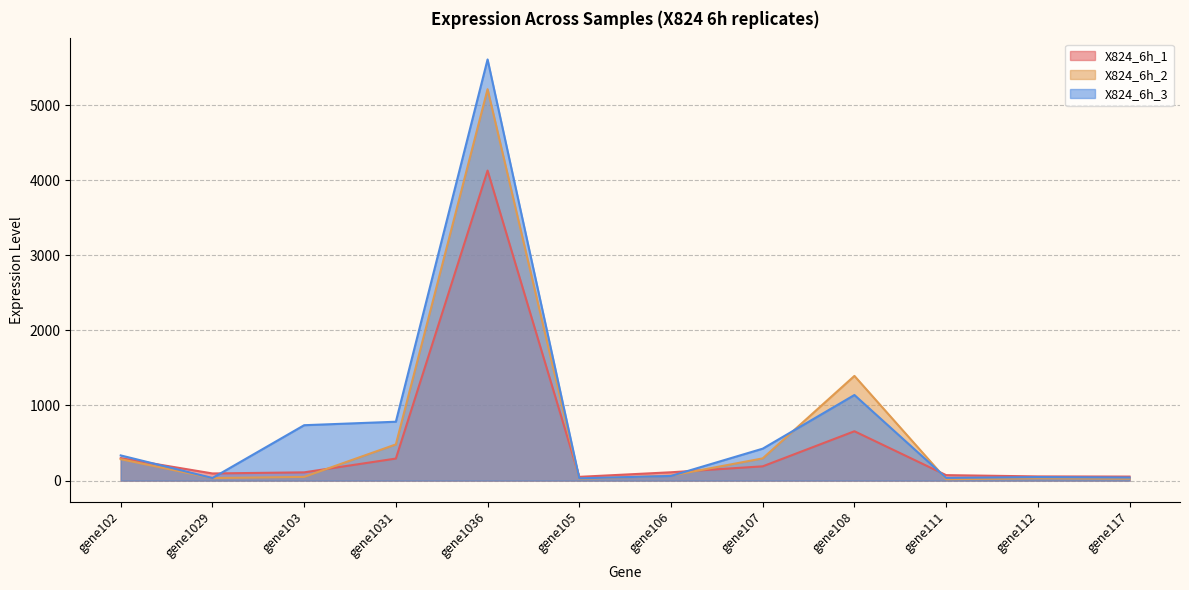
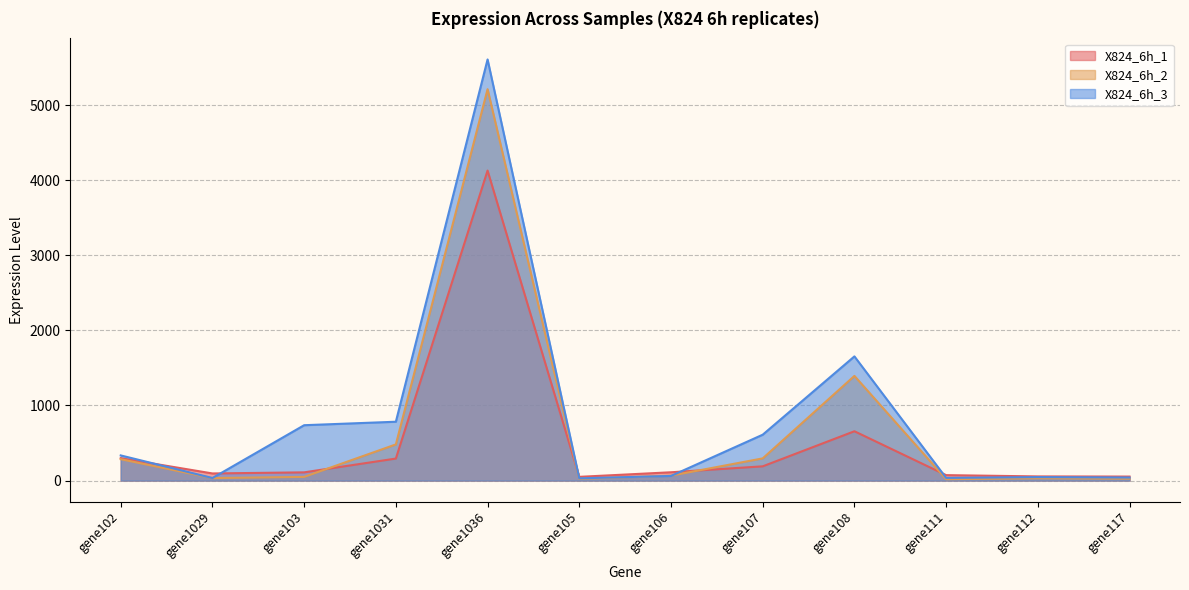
  {
    "X824_6h_3": {
      "gene102": 300,
      "gene103": 700,
      "gene1031": 800,
      "gene1036": 5600,
-     "gene107": 400,
-     "gene108": 1100
+     "gene107": 600,
+     "gene108": 1700
    }
  }
